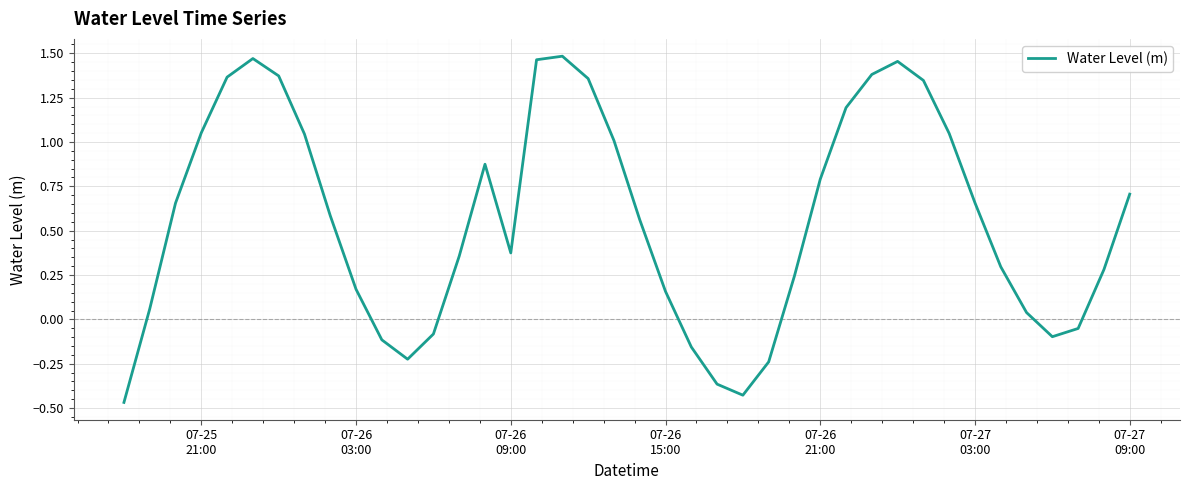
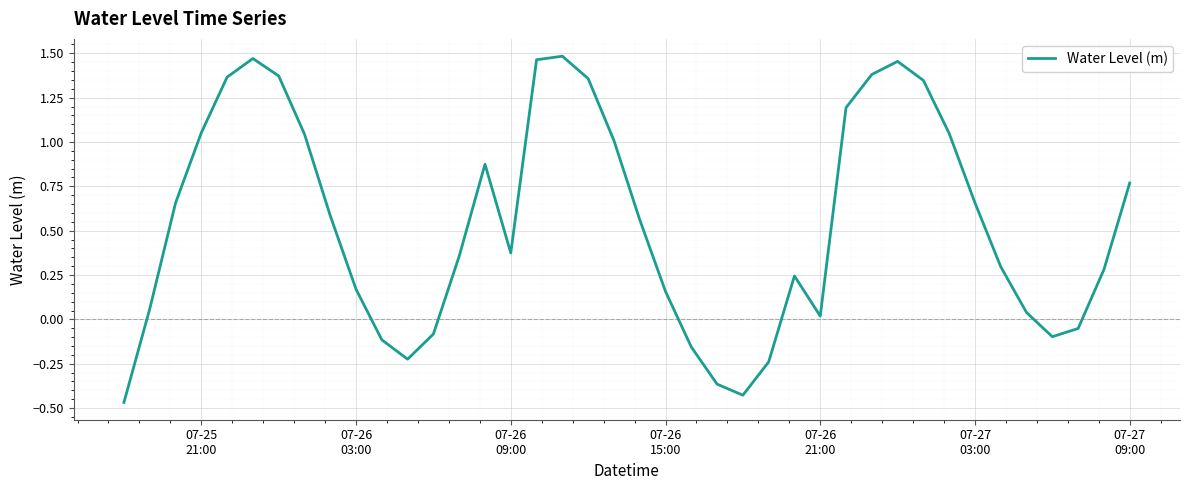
  {
    "07-25 21:00": 1.05,
    "07-26 03:00": 0.17,
    "07-26 09:00": 0.37,
    "07-26 15:00": 0.16,
-   "07-26 21:00": 0.79,
+   "07-26 21:00": 0.02,
    "07-27 03:00": 0.66,
-   "07-27 09:00": 0.71
+   "07-27 09:00": 0.77
  }
